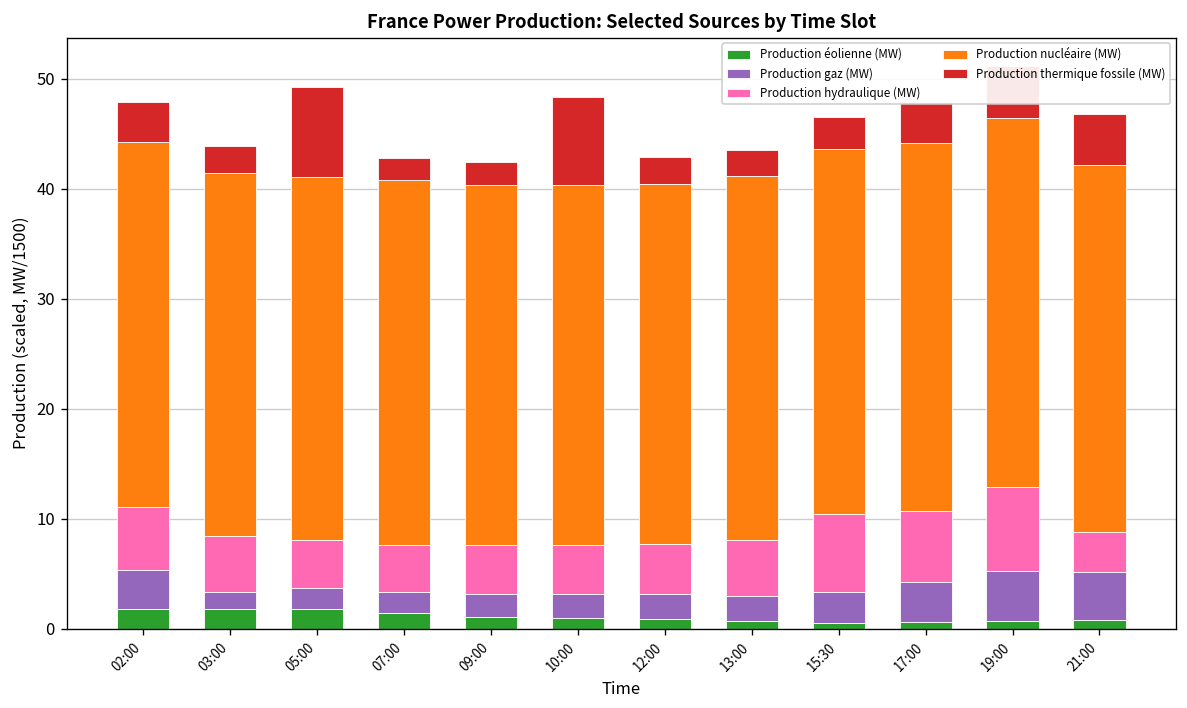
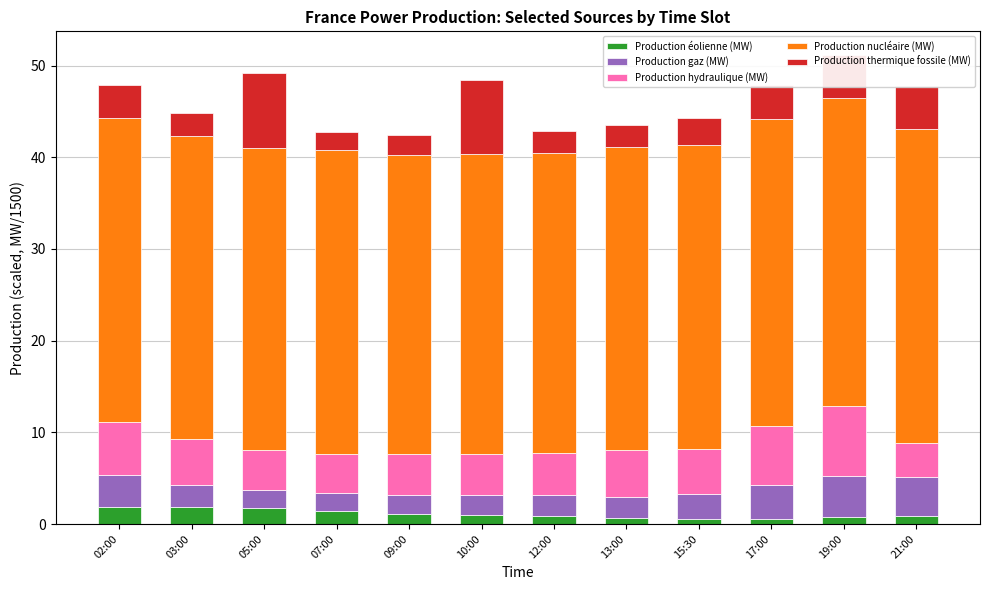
  {
    "Production éolienne (MW)": {
      "02:00": 2,
      "03:00": 2,
      "05:00": 2,
      "07:00": 1,
      "09:00": 1,
      "10:00": 1,
      "12:00": 1,
      "13:00": 1,
      "15:30": 1,
      "17:00": 1,
      "19:00": 1,
      "21:00": 1
    },
    "Production gaz (MW)": {
      "02:00": 4,
-     "03:00": 1,
+     "03:00": 2,
      "05:00": 2,
      "07:00": 2,
      "09:00": 2,
      "10:00": 2,
      "12:00": 2,
      "13:00": 2,
      "15:30": 3,
      "17:00": 4,
      "19:00": 4,
      "21:00": 4
    },
    "Production hydraulique (MW)": {
      "02:00": 6,
      "03:00": 5,
      "05:00": 4,
      "07:00": 4,
      "09:00": 4,
      "10:00": 4,
      "12:00": 5,
      "13:00": 5,
-     "15:30": 7,
+     "15:30": 5,
      "17:00": 6,
      "19:00": 8,
      "21:00": 4
    },
    "Production nucléaire (MW)": {
      "02:00": 33,
      "03:00": 33,
      "05:00": 33,
      "07:00": 33,
      "09:00": 33,
      "10:00": 33,
      "12:00": 33,
      "13:00": 33,
      "15:30": 33,
      "17:00": 33,
      "19:00": 34,
-     "21:00": 33
+     "21:00": 34
    },
    "Production thermique fossile (MW)": {
      "02:00": 4,
      "03:00": 2,
      "05:00": 8,
      "07:00": 2,
      "09:00": 2,
      "10:00": 8,
      "12:00": 2,
      "13:00": 2,
      "15:30": 3
    }
  }
